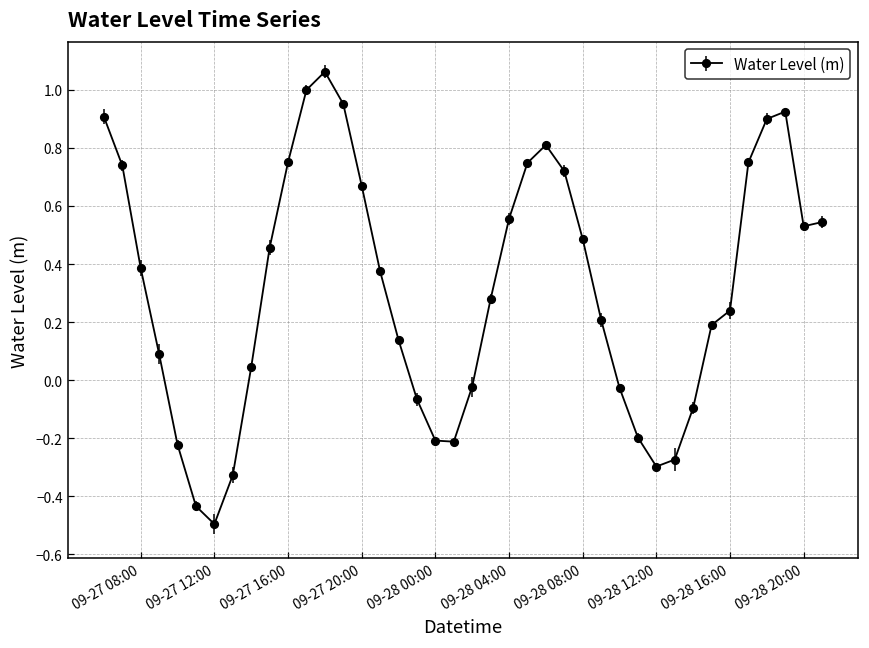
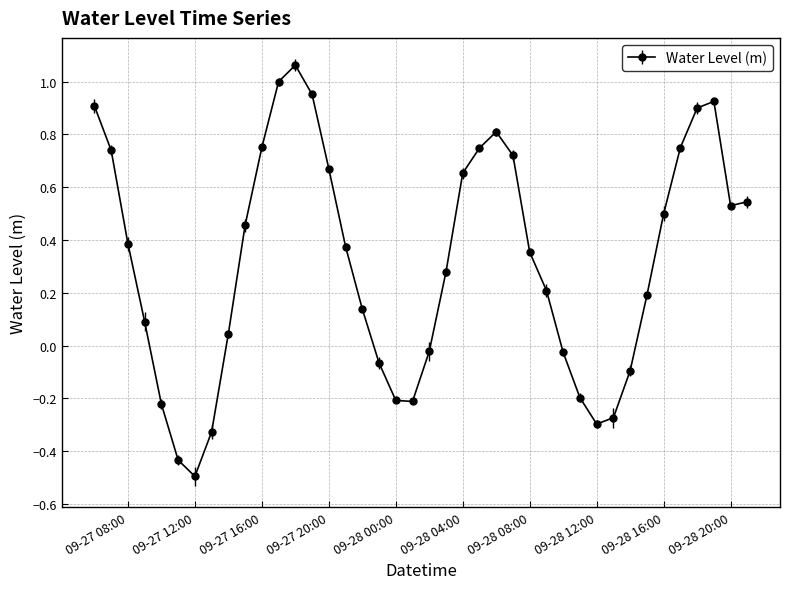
  {
    "09-27 08:00": 0.39,
    "09-27 12:00": -0.50,
    "09-27 16:00": 0.75,
    "09-27 20:00": 0.67,
    "09-28 00:00": -0.21,
-   "09-28 04:00": 0.56,
-   "09-28 08:00": 0.49,
+   "09-28 04:00": 0.65,
+   "09-28 08:00": 0.35,
    "09-28 12:00": -0.30,
-   "09-28 16:00": 0.24,
+   "09-28 16:00": 0.50,
    "09-28 20:00": 0.53
  }
